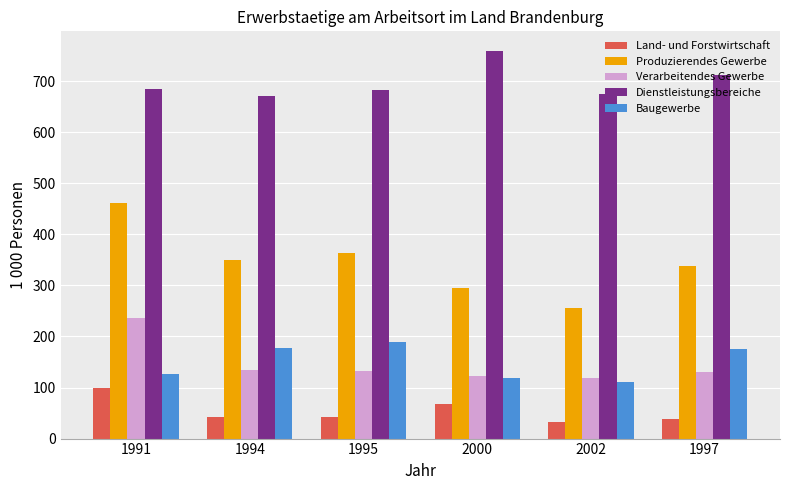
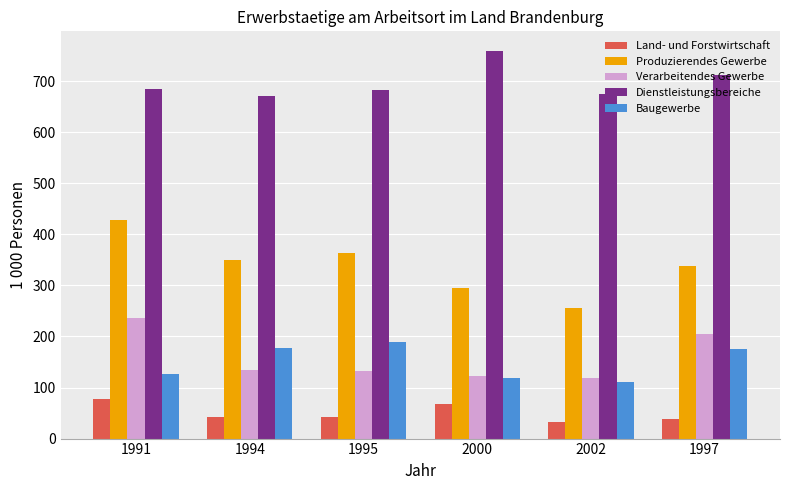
  {
    "Land- und Forstwirtschaft": {
-     "1991": 100,
+     "1991": 80,
      "1994": 40,
      "1995": 40,
      "2000": 70,
      "2002": 30,
      "1997": 40
    },
    "Produzierendes Gewerbe": {
-     "1991": 460,
+     "1991": 430,
      "1994": 350,
      "1995": 360,
      "2000": 290,
      "2002": 260,
      "1997": 340
    },
    "Verarbeitendes Gewerbe": {
      "1991": 240,
      "1994": 130,
      "1995": 130,
      "2000": 120,
      "2002": 120,
-     "1997": 130
+     "1997": 200
    },
    "Dienstleistungsbereiche": {
      "1991": 680,
      "1994": 670,
      "1995": 680,
      "2000": 760,
      "2002": 680,
      "1997": 710
    },
    "Baugewerbe": {
      "1991": 130,
      "1994": 180,
      "1995": 190,
      "2000": 120,
      "2002": 110,
      "1997": 170
    }
  }
